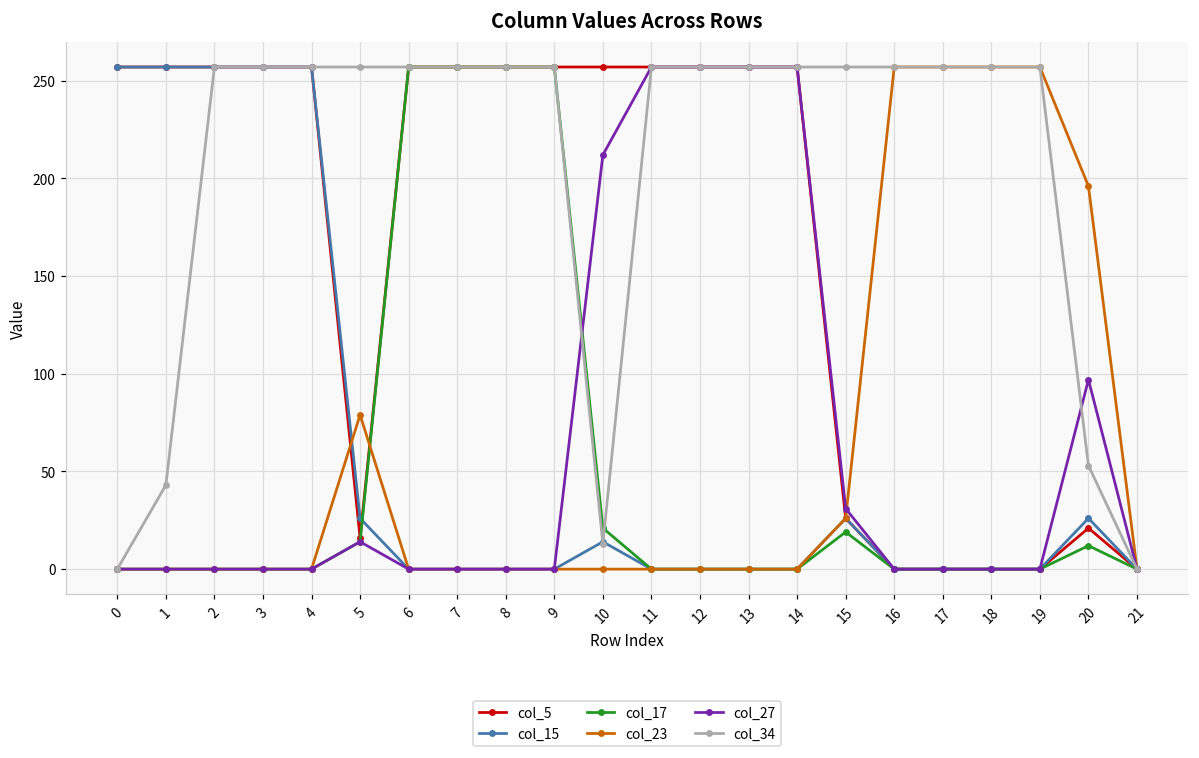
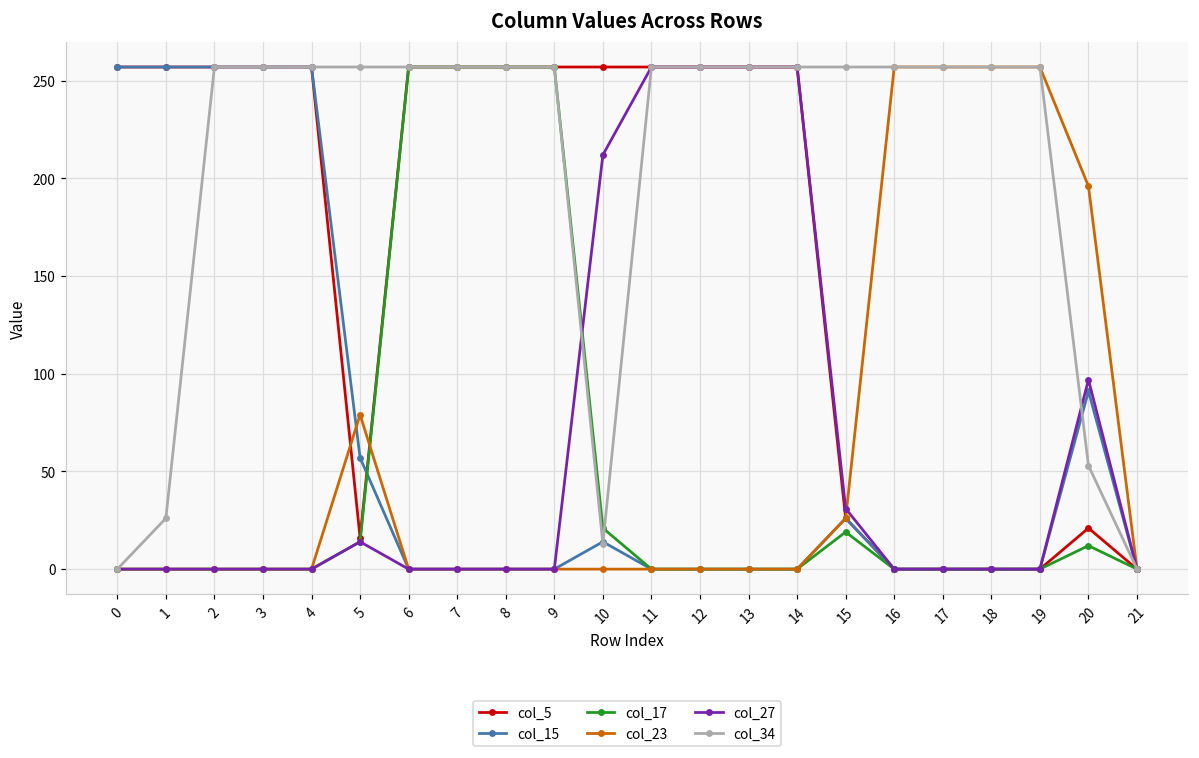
  {
    "col_5": {
      "5": 16,
      "10": 257,
      "20": 21
    },
    "col_15": {
-     "5": 26,
-     "20": 26
+     "5": 57,
+     "20": 91
    },
    "col_17": {
      "10": 21,
      "15": 19,
      "20": 12
    },
    "col_23": {
      "5": 79,
      "10": 0,
      "20": 196
    },
    "col_27": {
      "10": 212,
      "15": 31,
      "20": 97
    },
    "col_34": {
-     "1": 43,
+     "1": 26,
      "5": 257,
      "15": 257,
      "20": 53
    }
  }
